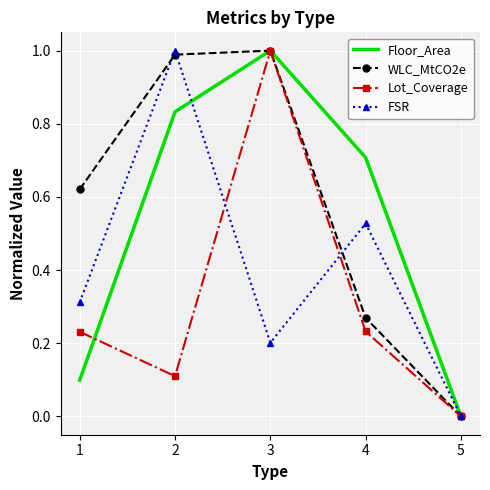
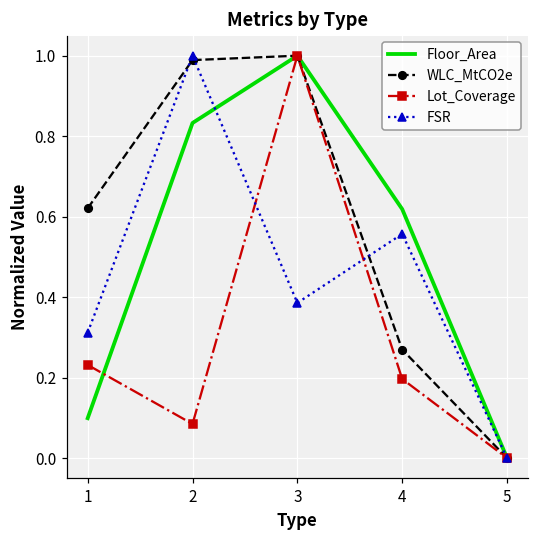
  {
    "Floor_Area": {
      "1": 0.10,
      "2": 0.83,
-     "4": 0.71
+     "4": 0.62
    },
    "WLC_MtCO2e": {
      "1": 0.62,
      "2": 0.99,
      "4": 0.27
    },
    "Lot_Coverage": {
      "1": 0.23,
-     "2": 0.11,
-     "4": 0.23
+     "2": 0.08,
+     "4": 0.20
    },
    "FSR": {
      "1": 0.31,
      "2": 1.00,
-     "3": 0.20,
-     "4": 0.53
+     "3": 0.39,
+     "4": 0.56
    }
  }
